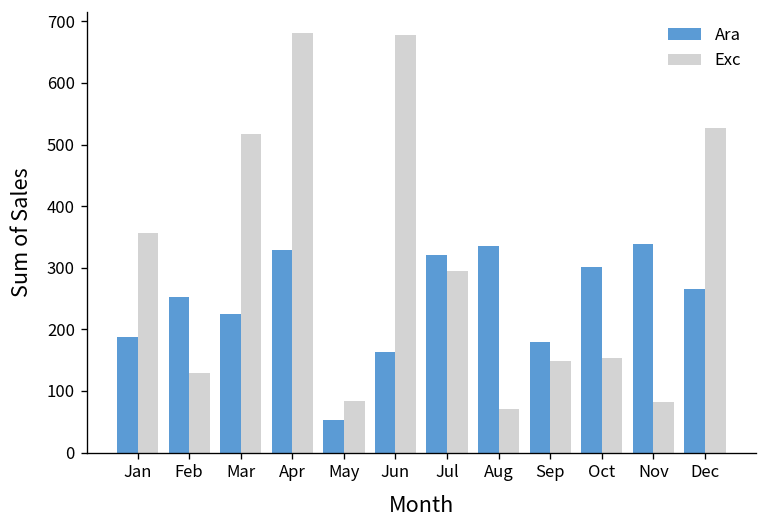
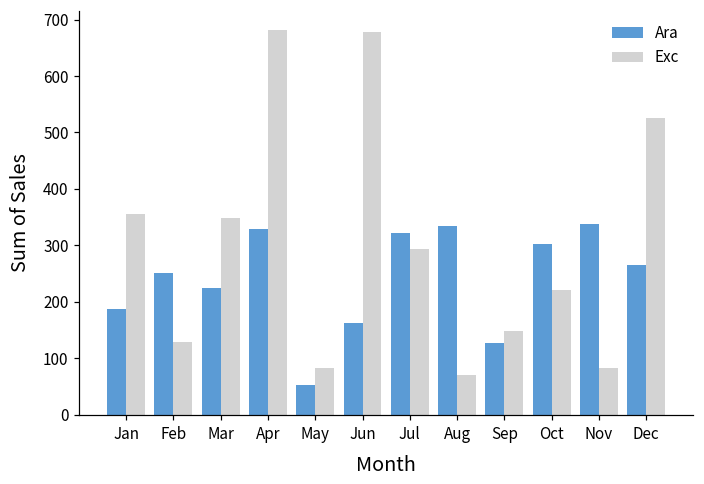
  {
    "Ara": {
      "Jan": 190,
      "Feb": 250,
      "Mar": 220,
      "Apr": 330,
      "May": 50,
      "Jun": 160,
      "Jul": 320,
      "Aug": 330,
-     "Sep": 180,
+     "Sep": 130,
      "Oct": 300,
      "Nov": 340,
      "Dec": 270
    },
    "Exc": {
      "Jan": 360,
      "Feb": 130,
-     "Mar": 520,
+     "Mar": 350,
      "Apr": 680,
      "May": 80,
      "Jun": 680,
      "Jul": 290,
      "Aug": 70,
      "Sep": 150,
-     "Oct": 150,
+     "Oct": 220,
      "Nov": 80,
      "Dec": 530
    }
  }
